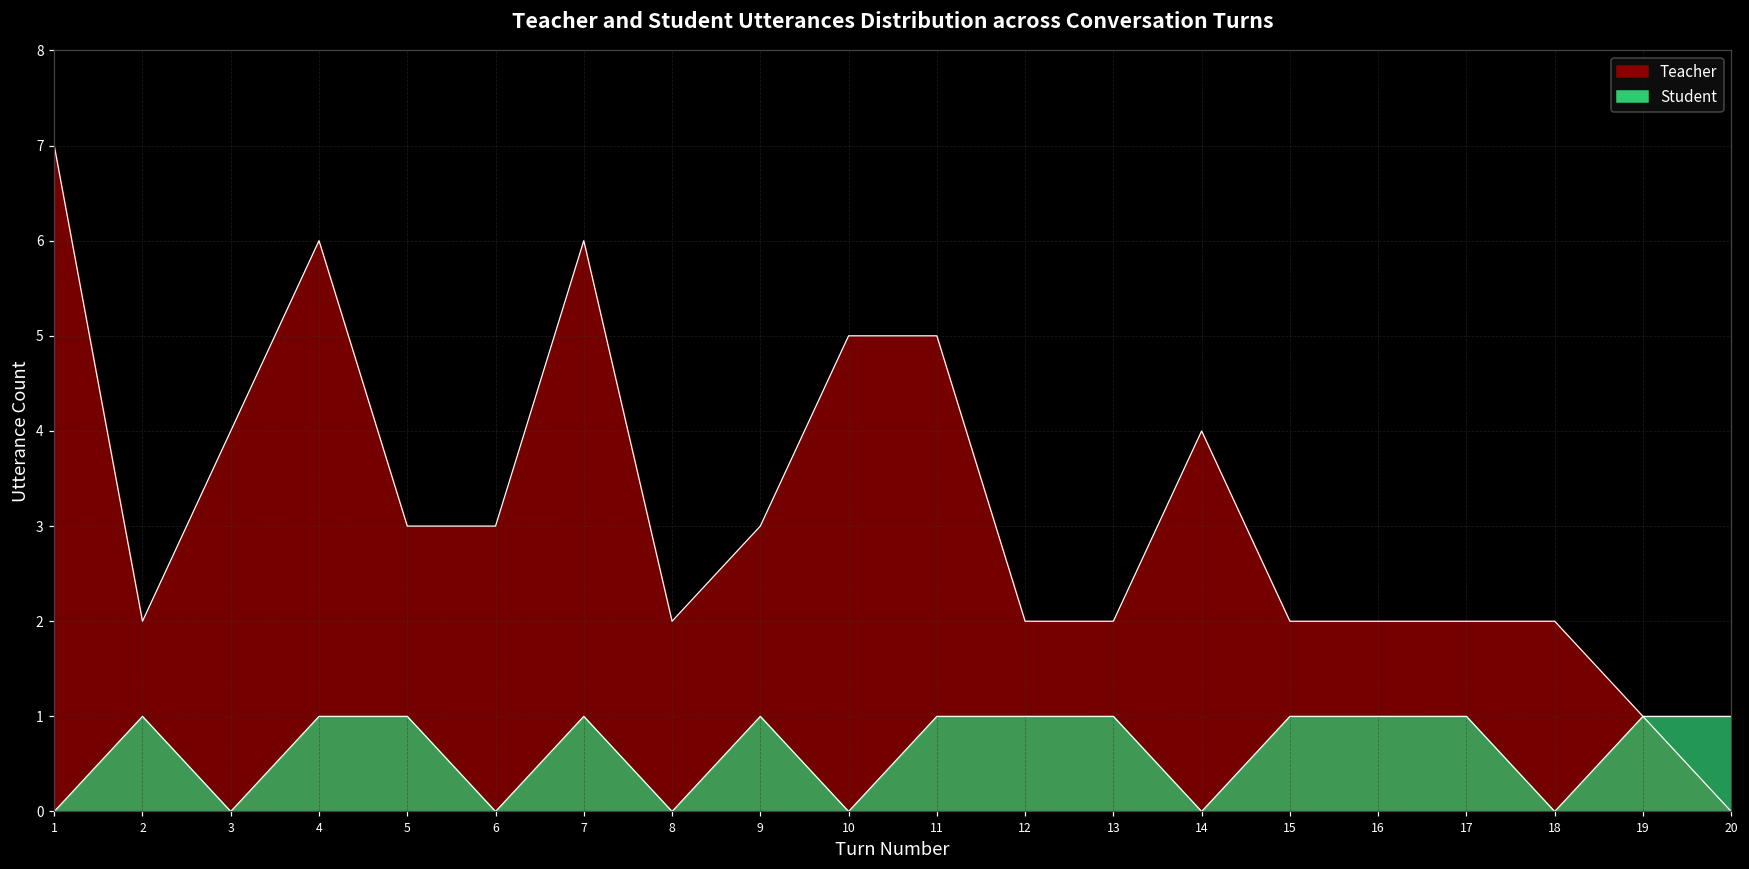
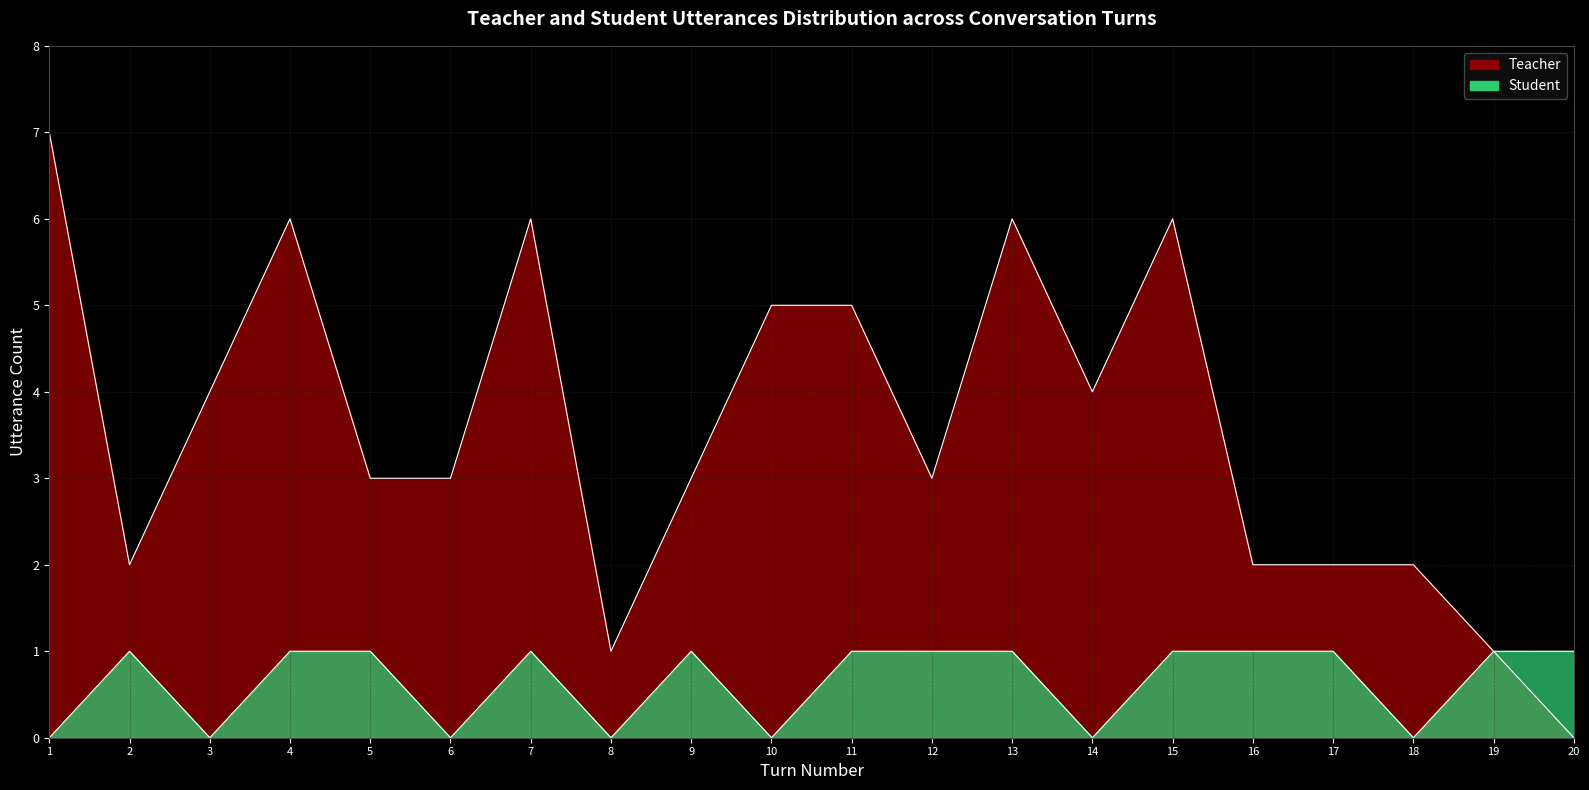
  {
    "Teacher": {
      "1": 7,
      "2": 2,
      "3": 4,
      "4": 6,
      "5": 3,
      "6": 3,
      "7": 6,
-     "8": 2,
+     "8": 1,
      "9": 3,
      "10": 5,
      "11": 5,
-     "12": 2,
-     "13": 2,
+     "12": 3,
+     "13": 6,
      "14": 4,
-     "15": 2,
+     "15": 6,
      "16": 2,
      "17": 2,
      "18": 2,
      "20": 0
    },
    "Student": {
      "1": 0,
      "2": 1,
      "3": 0,
      "4": 1,
      "5": 1,
      "6": 0,
      "7": 1,
      "8": 0,
      "9": 1,
      "10": 0,
      "11": 1,
      "12": 1,
      "13": 1,
      "14": 0,
      "15": 1,
      "16": 1,
      "17": 1,
      "18": 0,
      "20": 1
    }
  }
